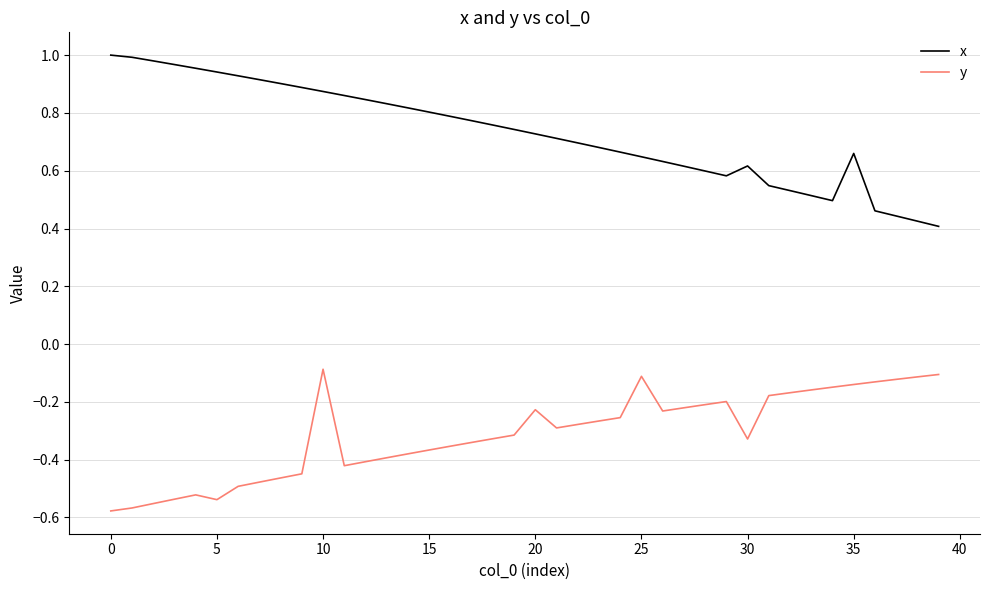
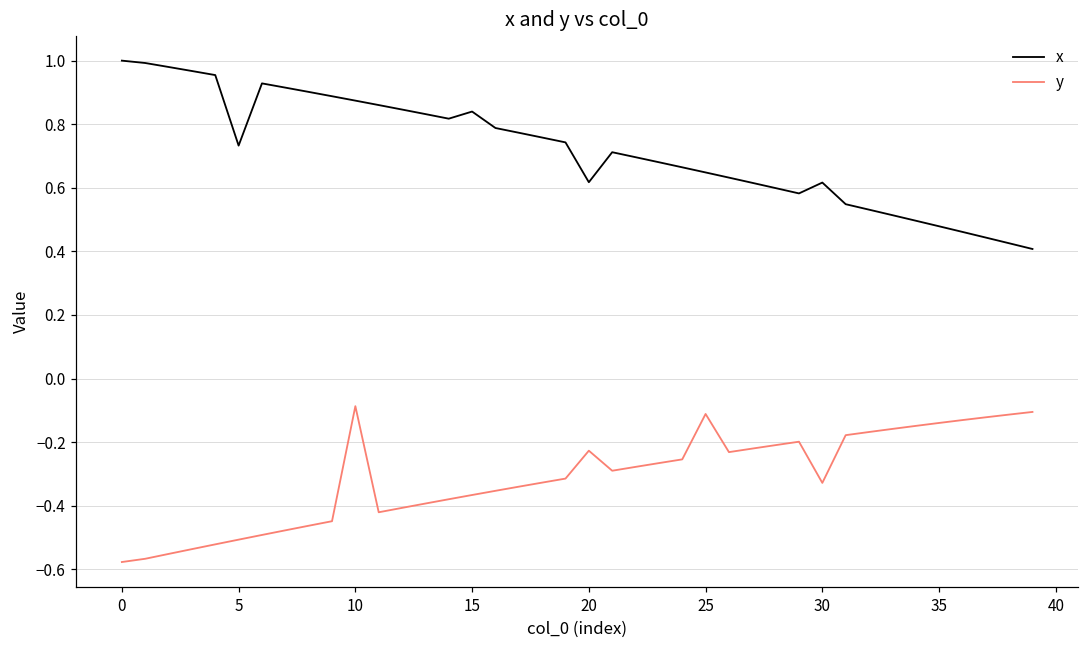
  {
    "x": {
      "0": 1.00,
-     "5": 0.94,
+     "5": 0.73,
      "10": 0.87,
-     "15": 0.80,
-     "20": 0.73,
+     "15": 0.84,
+     "20": 0.62,
      "25": 0.65,
      "30": 0.62,
-     "35": 0.66
+     "35": 0.48
    },
    "y": {
      "0": -0.58,
-     "5": -0.54,
+     "5": -0.51,
      "10": -0.09,
      "15": -0.37,
      "20": -0.23,
      "25": -0.11,
      "30": -0.33,
      "35": -0.14
    }
  }
